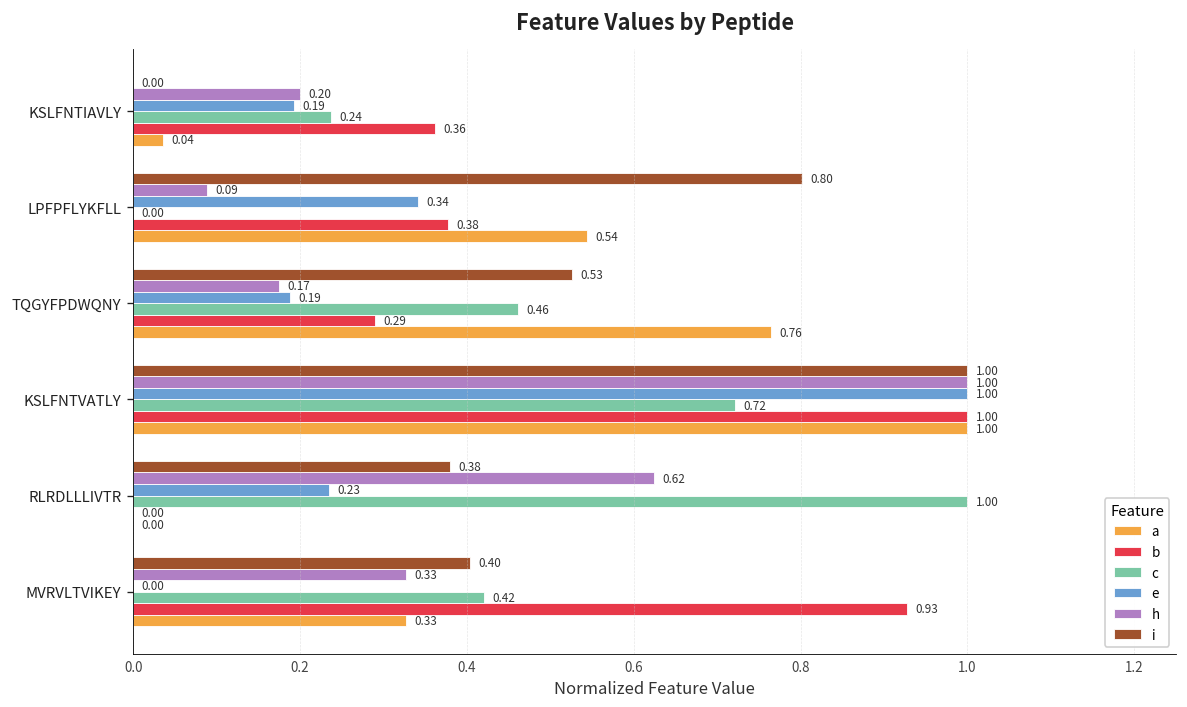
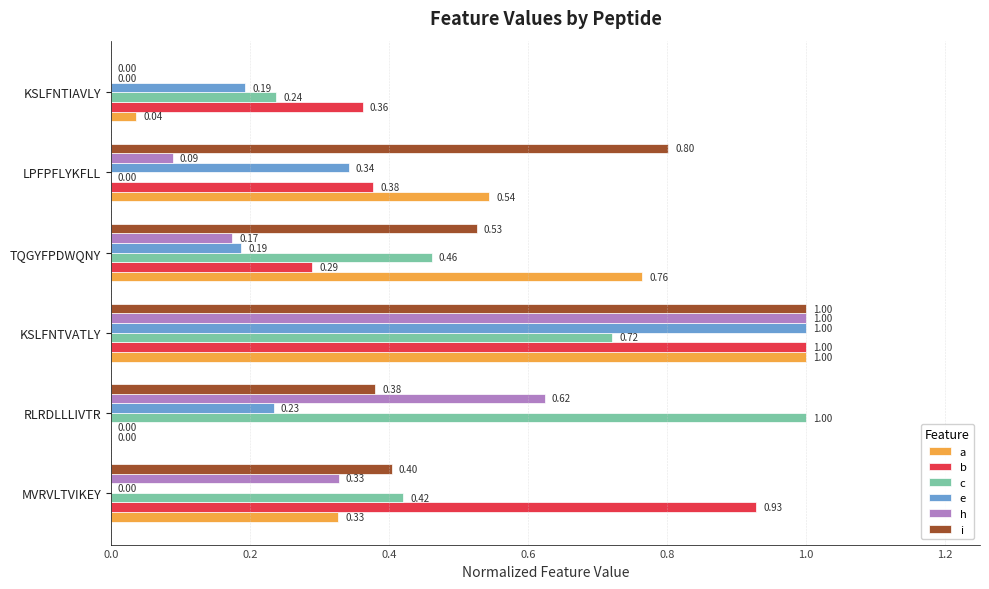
  {
    "a": {
      "KSLFNTIAVLY": 0.04,
      "LPFPFLYKFLL": 0.54,
      "TQGYFPDWQNY": 0.76,
      "KSLFNTVATLY": 1.00,
      "RLRDLLLIVTR": 0.00,
      "MVRVLTVIKEY": 0.33
    },
    "b": {
      "KSLFNTIAVLY": 0.36,
      "LPFPFLYKFLL": 0.38,
      "TQGYFPDWQNY": 0.29,
      "KSLFNTVATLY": 1.00,
      "RLRDLLLIVTR": 0.00,
      "MVRVLTVIKEY": 0.93
    },
    "c": {
      "KSLFNTIAVLY": 0.24,
      "LPFPFLYKFLL": 0.00,
      "TQGYFPDWQNY": 0.46,
      "KSLFNTVATLY": 0.72,
      "RLRDLLLIVTR": 1.00,
      "MVRVLTVIKEY": 0.42
    },
    "e": {
      "KSLFNTIAVLY": 0.19,
      "LPFPFLYKFLL": 0.34,
      "TQGYFPDWQNY": 0.19,
      "KSLFNTVATLY": 1.00,
      "RLRDLLLIVTR": 0.23,
      "MVRVLTVIKEY": 0.00
    },
    "h": {
-     "KSLFNTIAVLY": 0.20,
+     "KSLFNTIAVLY": 0.00,
      "LPFPFLYKFLL": 0.09,
      "TQGYFPDWQNY": 0.17,
      "KSLFNTVATLY": 1.00,
      "RLRDLLLIVTR": 0.62,
      "MVRVLTVIKEY": 0.33
    },
    "i": {
      "KSLFNTIAVLY": 0.00,
      "LPFPFLYKFLL": 0.80,
      "TQGYFPDWQNY": 0.53,
      "KSLFNTVATLY": 1.00,
      "RLRDLLLIVTR": 0.38,
      "MVRVLTVIKEY": 0.40
    }
  }
